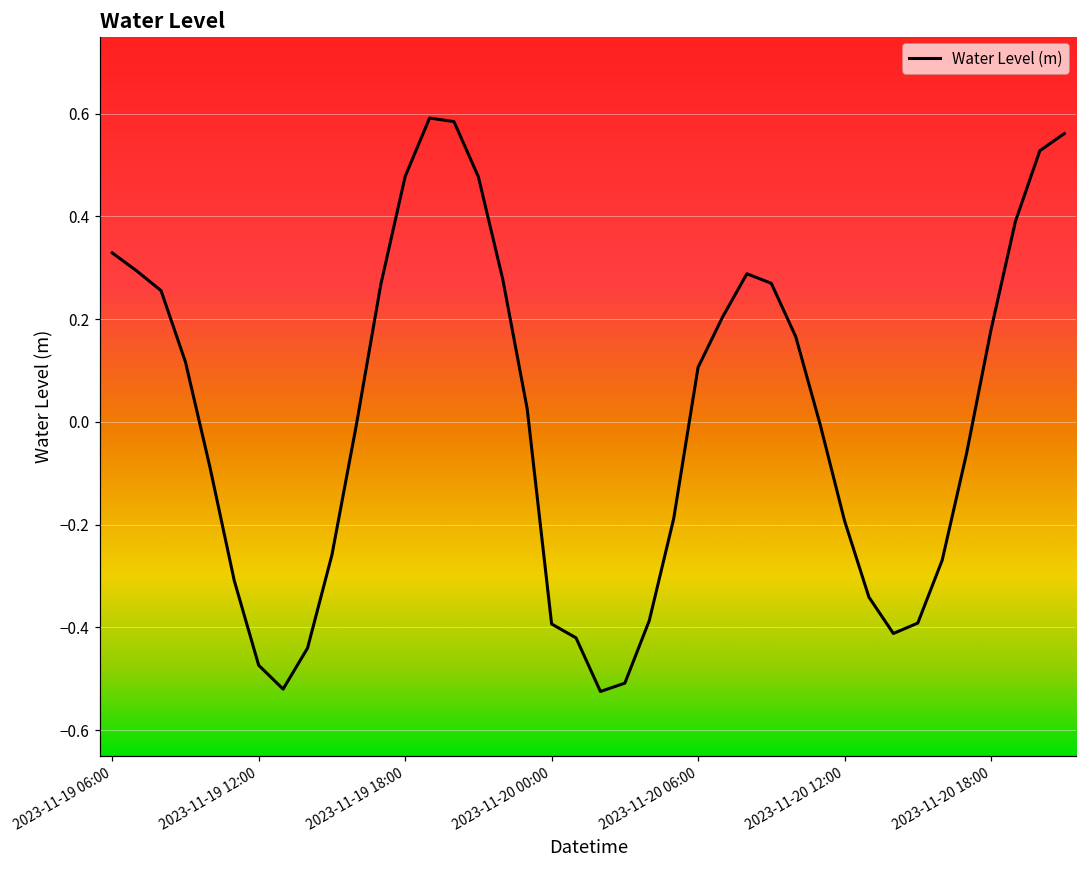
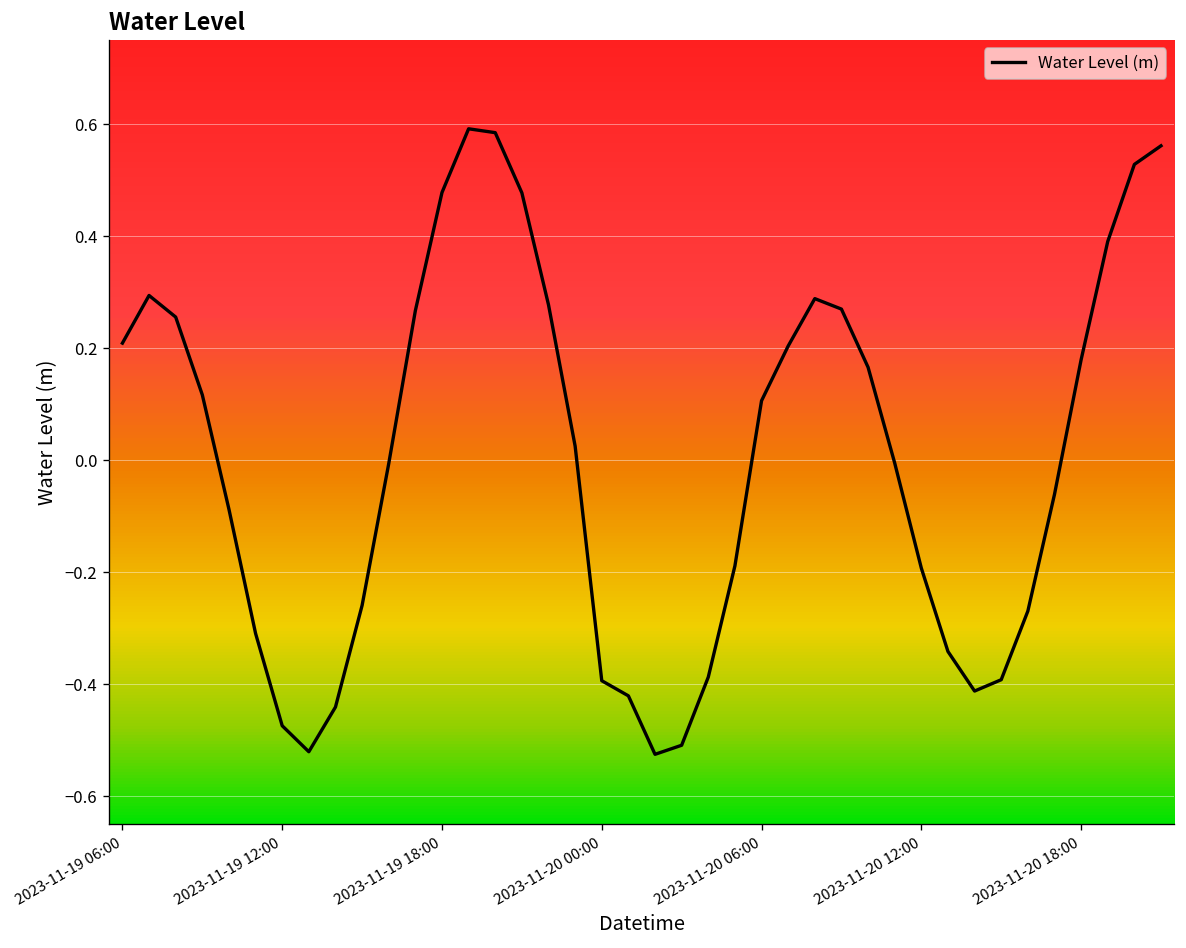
  {
-   "2023-11-19 06:00": 0.33,
+   "2023-11-19 06:00": 0.21,
    "2023-11-19 12:00": -0.47,
    "2023-11-19 18:00": 0.48,
    "2023-11-20 00:00": -0.39,
    "2023-11-20 06:00": 0.11,
    "2023-11-20 12:00": -0.19,
    "2023-11-20 18:00": 0.18
  }
